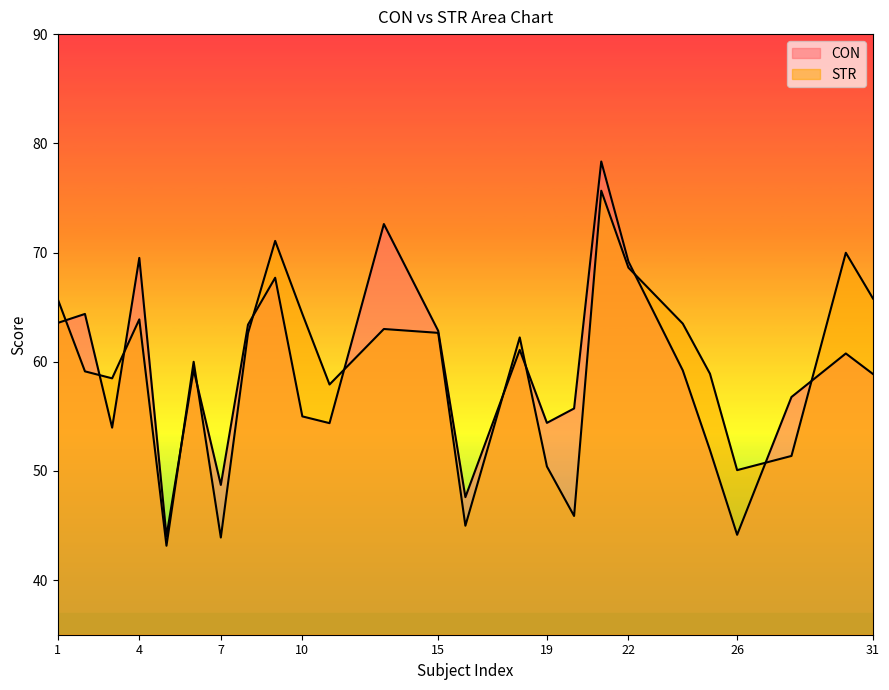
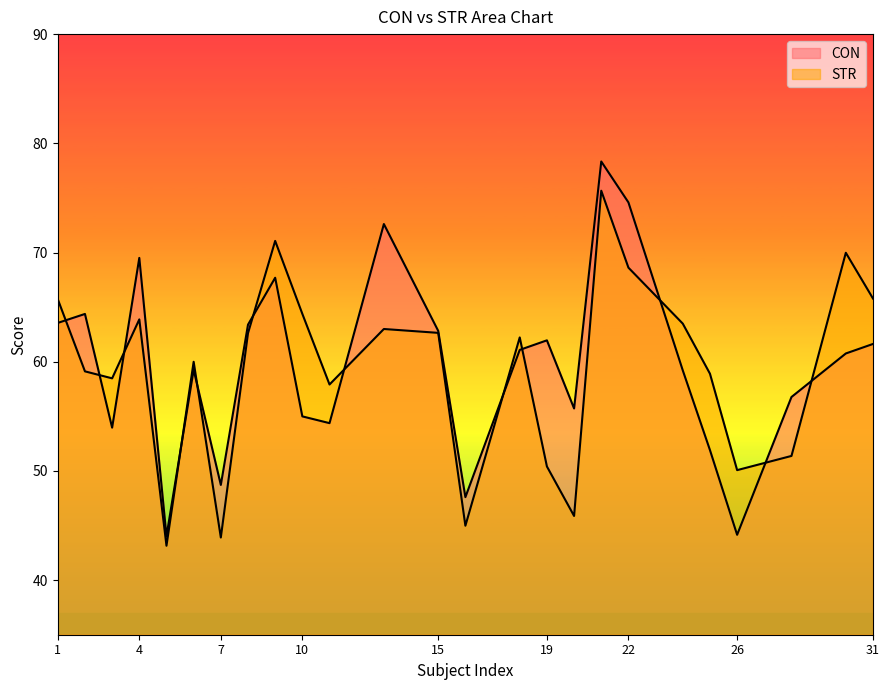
  {
    "CON": {
      "1": 63.6,
      "4": 69.5,
      "7": 48.7,
      "10": 55.0,
-     "19": 54.4,
-     "22": 69.2,
+     "19": 62.0,
+     "22": 74.6,
      "26": 44.2,
-     "31": 58.9
+     "31": 61.6
    },
    "STR": {
      "1": 65.7,
      "4": 63.9,
      "7": 43.9,
      "10": 64.4,
      "19": 50.4,
      "22": 68.6,
      "26": 50.1,
      "31": 65.8
    }
  }
